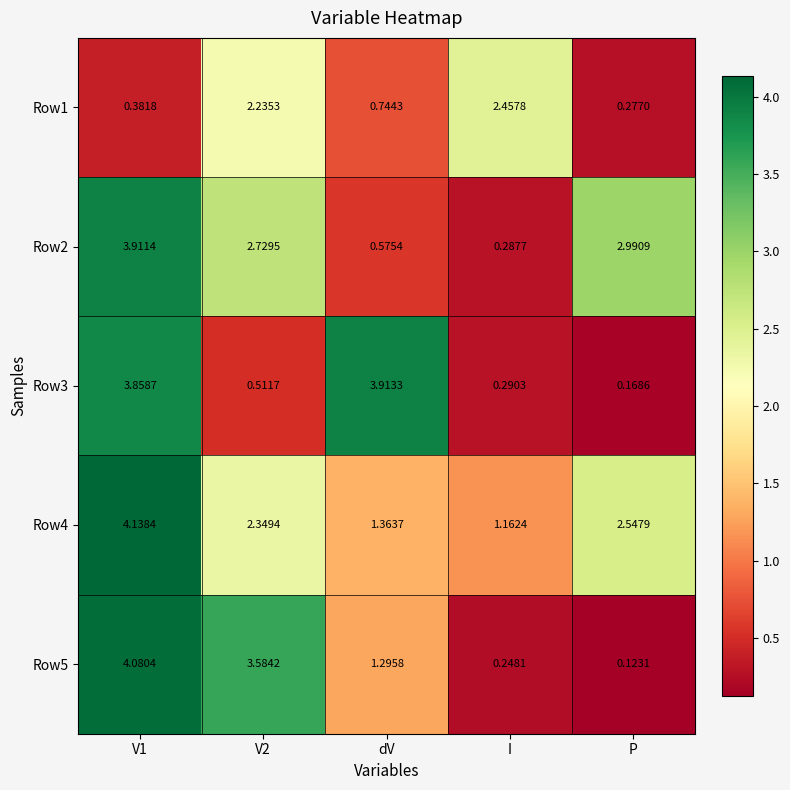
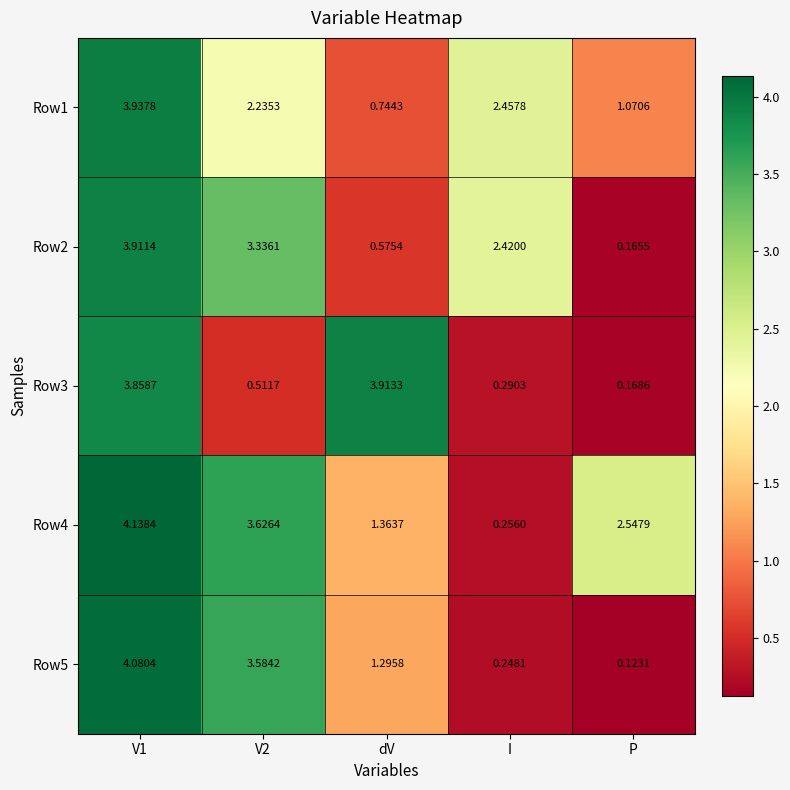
  {
    "Row1": {
-     "V1": 0.3818,
+     "V1": 3.9378,
      "V2": 2.2353,
      "dV": 0.7443,
      "I": 2.4578,
-     "P": 0.2770
+     "P": 1.0706
    },
    "Row2": {
      "V1": 3.9114,
-     "V2": 2.7295,
+     "V2": 3.3361,
      "dV": 0.5754,
-     "I": 0.2877,
-     "P": 2.9909
+     "I": 2.4200,
+     "P": 0.1655
    },
    "Row3": {
      "V1": 3.8587,
      "V2": 0.5117,
      "dV": 3.9133,
      "I": 0.2903,
      "P": 0.1686
    },
    "Row4": {
      "V1": 4.1384,
-     "V2": 2.3494,
+     "V2": 3.6264,
      "dV": 1.3637,
-     "I": 1.1624,
+     "I": 0.2560,
      "P": 2.5479
    },
    "Row5": {
      "V1": 4.0804,
      "V2": 3.5842,
      "dV": 1.2958,
      "I": 0.2481,
      "P": 0.1231
    }
  }
